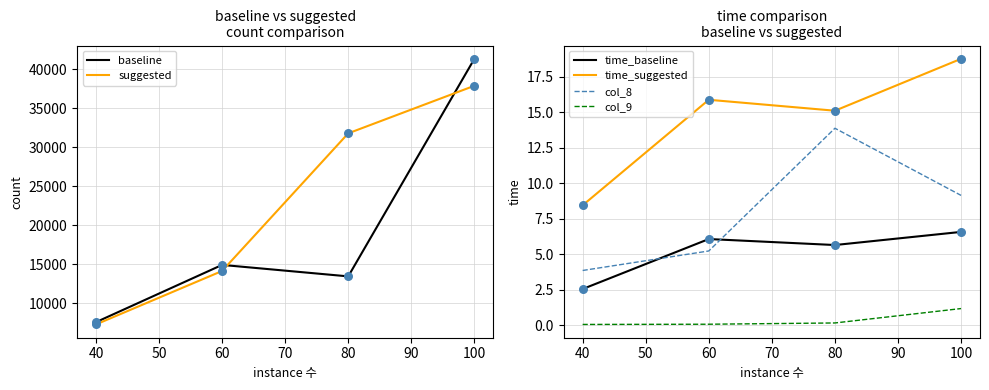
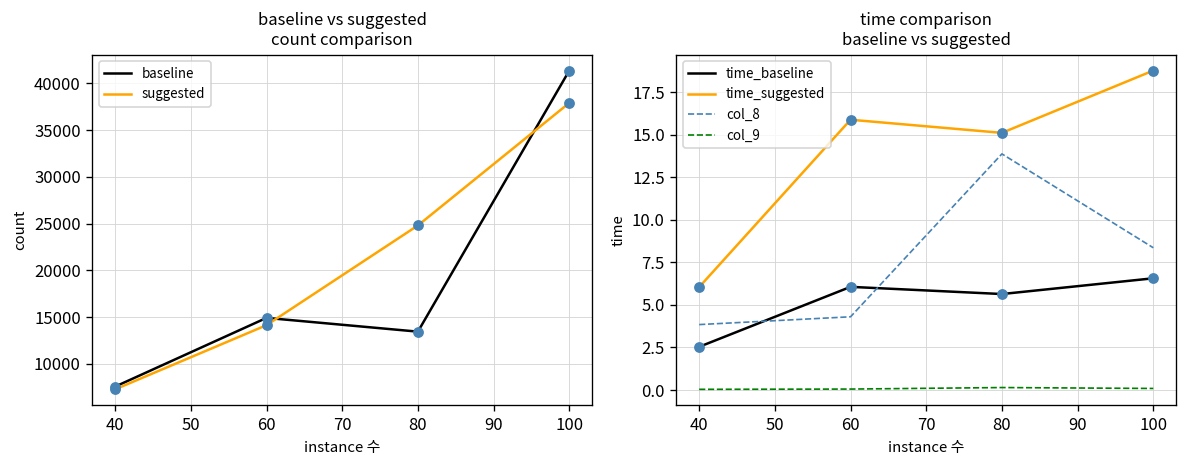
  {
    "baseline vs suggested count comparison": {
      "baseline": {
        "60": 15000,
        "80": 13000,
        "100": 41000
      },
      "suggested": {
        "60": 14000,
-       "80": 32000,
+       "80": 25000,
        "100": 38000
      }
    },
    "time comparison baseline vs suggested": {
      "time_baseline": {
        "40": 2.5,
        "60": 6.1,
        "80": 5.6,
        "100": 6.6
      },
      "time_suggested": {
-       "40": 8.4,
+       "40": 6.0,
        "60": 15.9,
        "80": 15.1,
        "100": 18.8
      },
      "col_8": {
        "40": 3.8,
-       "60": 5.2,
+       "60": 4.3,
        "80": 13.9,
-       "100": 9.1
+       "100": 8.4
      },
      "col_9": {
        "40": 0.0,
        "60": 0.1,
        "80": 0.1,
-       "100": 1.2
+       "100": 0.1
      }
    }
  }
